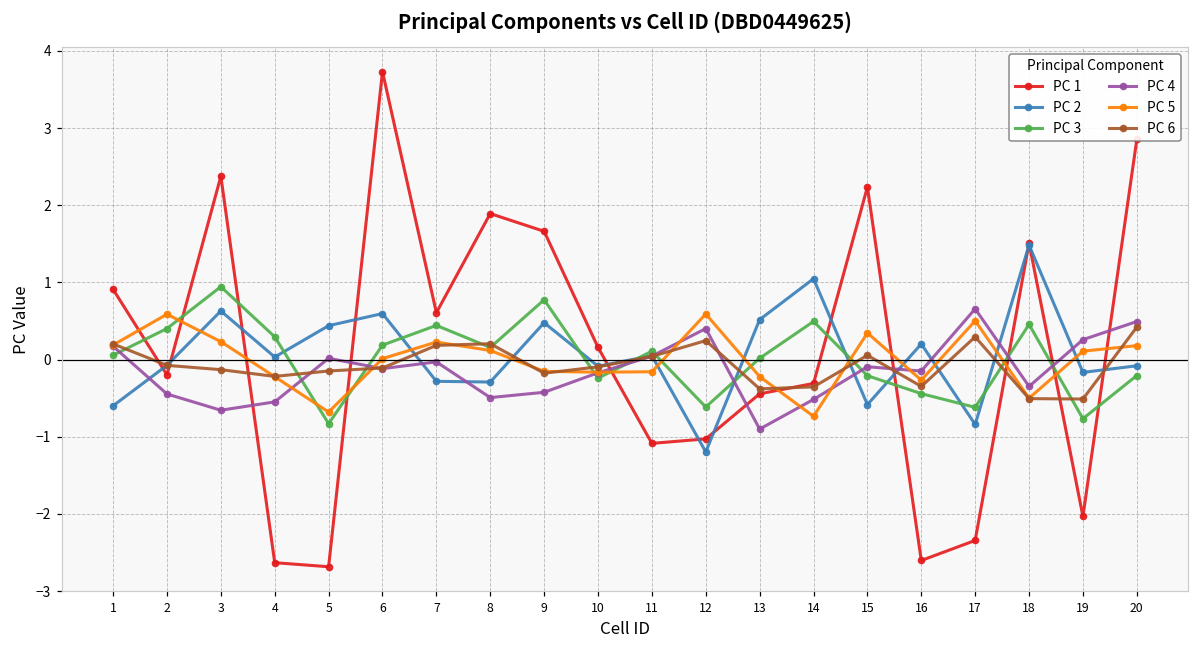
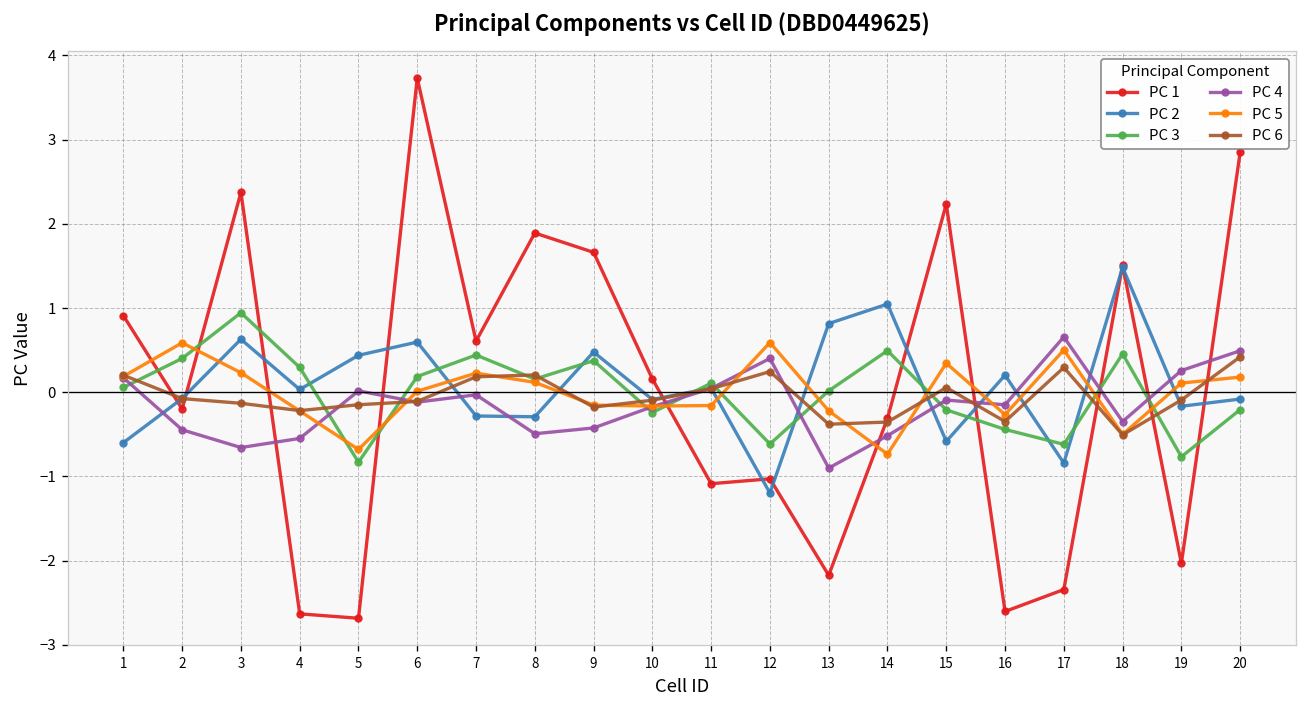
  {
    "PC 1": {
      "1": 0.9,
      "2": -0.2,
      "3": 2.4,
      "4": -2.6,
      "5": -2.7,
      "6": 3.7,
      "7": 0.6,
      "8": 1.9,
      "9": 1.7,
      "10": 0.2,
      "11": -1.1,
      "12": -1.0,
-     "13": -0.4,
+     "13": -2.2,
      "14": -0.3,
      "15": 2.2,
      "16": -2.6,
      "17": -2.3,
      "19": -2.0
    },
    "PC 2": {
      "1": -0.6,
      "3": 0.6,
      "4": 0.0,
      "5": 0.4,
      "6": 0.6,
      "7": -0.3,
      "8": -0.3,
      "9": 0.5,
      "12": -1.2,
-     "13": 0.5,
+     "13": 0.8,
      "14": 1.0,
      "15": -0.6,
      "16": 0.2,
      "17": -0.8,
      "19": -0.2,
      "20": -0.1
    },
    "PC 3": {
      "1": 0.1,
      "2": 0.4,
      "3": 0.9,
      "4": 0.3,
      "5": -0.8,
      "6": 0.2,
      "7": 0.4,
      "8": 0.2,
-     "9": 0.8,
+     "9": 0.4,
      "10": -0.2,
      "11": 0.1,
      "12": -0.6,
      "13": 0.0,
      "14": 0.5,
      "15": -0.2,
      "16": -0.4,
      "17": -0.6,
      "18": 0.5,
      "19": -0.8,
      "20": -0.2
    },
    "PC 4": {
      "2": -0.4,
      "3": -0.7,
      "4": -0.5,
      "5": 0.0,
      "7": 0.0,
      "8": -0.5,
      "9": -0.4,
      "12": 0.4,
      "13": -0.9,
      "14": -0.5,
      "15": -0.1,
      "16": -0.1,
      "17": 0.7,
      "18": -0.3,
      "19": 0.3,
      "20": 0.5
    },
    "PC 5": {
      "2": 0.6,
      "3": 0.2,
      "5": -0.7,
      "6": 0.0,
      "7": 0.2,
      "8": 0.1,
      "11": -0.2,
      "12": 0.6,
      "13": -0.2,
      "14": -0.7,
      "15": 0.3,
      "16": -0.3,
      "17": 0.5,
      "19": 0.1,
      "20": 0.2
    },
    "PC 6": {
      "3": -0.1,
      "5": -0.1,
      "7": 0.2,
      "8": 0.2,
      "12": 0.2,
      "13": -0.4,
      "14": -0.4,
      "15": 0.1,
      "16": -0.3,
      "17": 0.3,
-     "19": -0.5,
+     "19": -0.1,
      "20": 0.4
    }
  }
